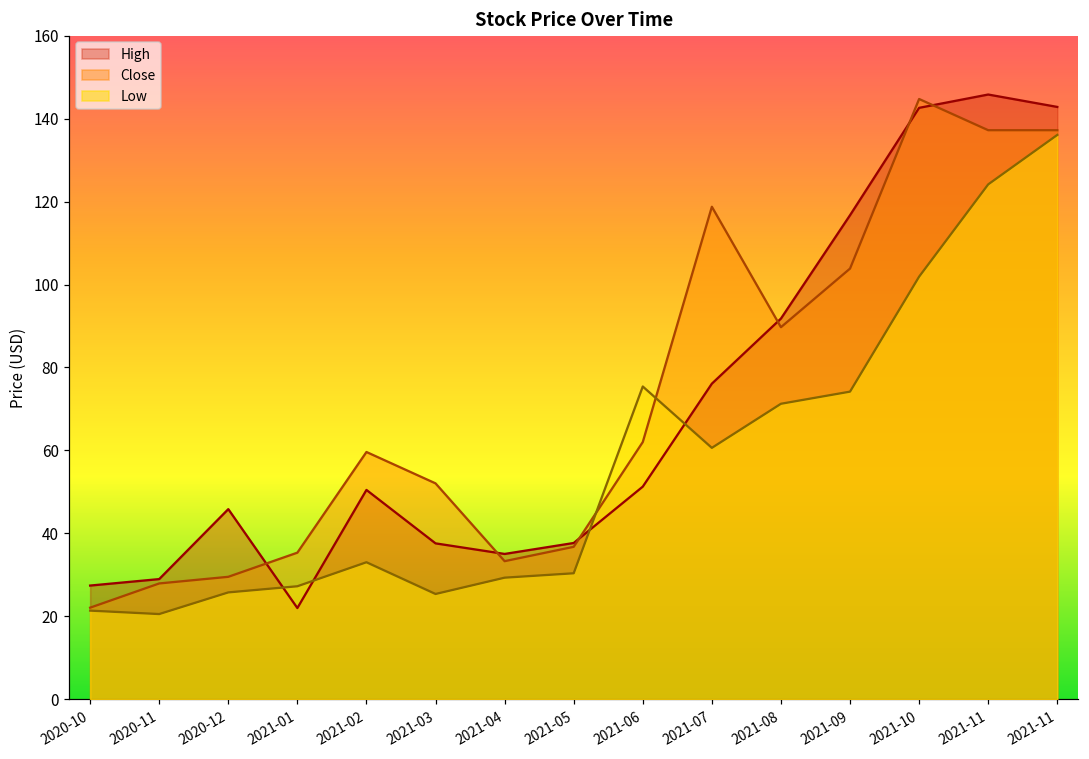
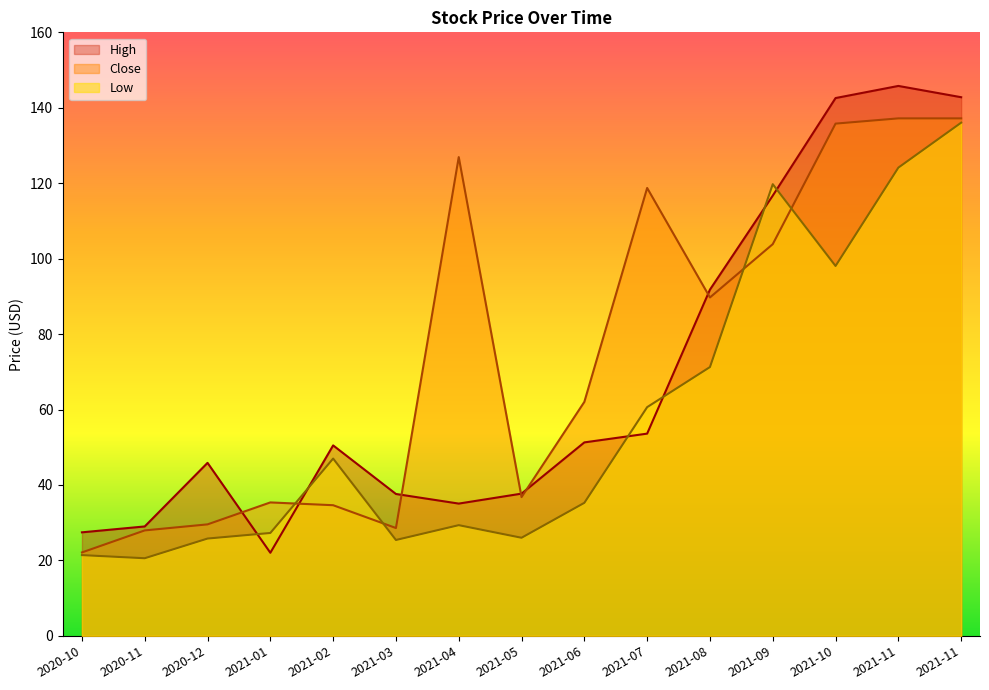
  {
    "High": {
      "2020-10": 27,
      "2020-11": 29,
      "2020-12": 46,
      "2021-01": 22,
      "2021-02": 50,
      "2021-03": 38,
      "2021-04": 35,
      "2021-05": 38,
      "2021-06": 51,
-     "2021-07": 76,
+     "2021-07": 54,
      "2021-08": 92,
      "2021-09": 117,
      "2021-10": 143
    },
    "Close": {
      "2020-10": 22,
      "2020-11": 28,
      "2020-12": 30,
      "2021-01": 35,
-     "2021-02": 60,
-     "2021-03": 52,
-     "2021-04": 33,
+     "2021-02": 35,
+     "2021-03": 29,
+     "2021-04": 127,
      "2021-05": 37,
      "2021-06": 62,
      "2021-07": 119,
      "2021-08": 90,
      "2021-09": 104,
-     "2021-10": 145
+     "2021-10": 136
    },
    "Low": {
      "2020-10": 21,
      "2020-11": 21,
      "2020-12": 26,
      "2021-01": 27,
-     "2021-02": 33,
+     "2021-02": 47,
      "2021-03": 25,
      "2021-04": 29,
-     "2021-05": 30,
-     "2021-06": 75,
+     "2021-05": 26,
+     "2021-06": 35,
      "2021-07": 61,
      "2021-08": 71,
-     "2021-09": 74,
-     "2021-10": 102
+     "2021-09": 120,
+     "2021-10": 98
    }
  }
